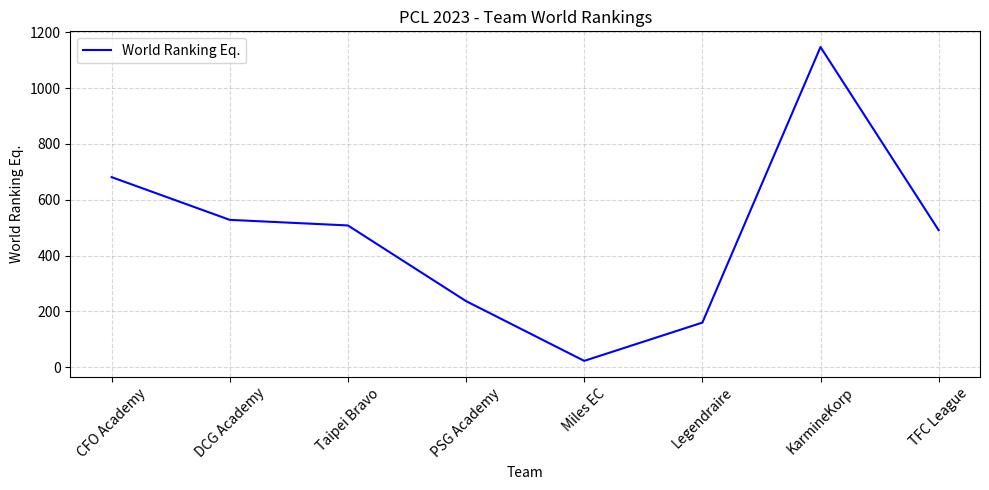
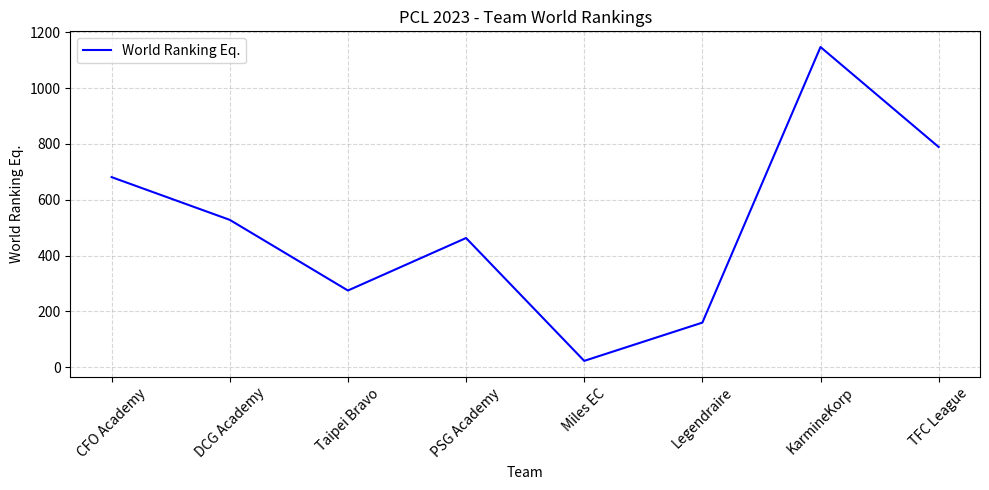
  {
    "CFO Academy": 680,
    "DCG Academy": 530,
-   "Taipei Bravo": 510,
-   "PSG Academy": 240,
+   "Taipei Bravo": 280,
+   "PSG Academy": 460,
    "Miles EC": 20,
    "Legendraire": 160,
    "KarmineKorp": 1150,
-   "TFC League": 490
+   "TFC League": 790
  }
